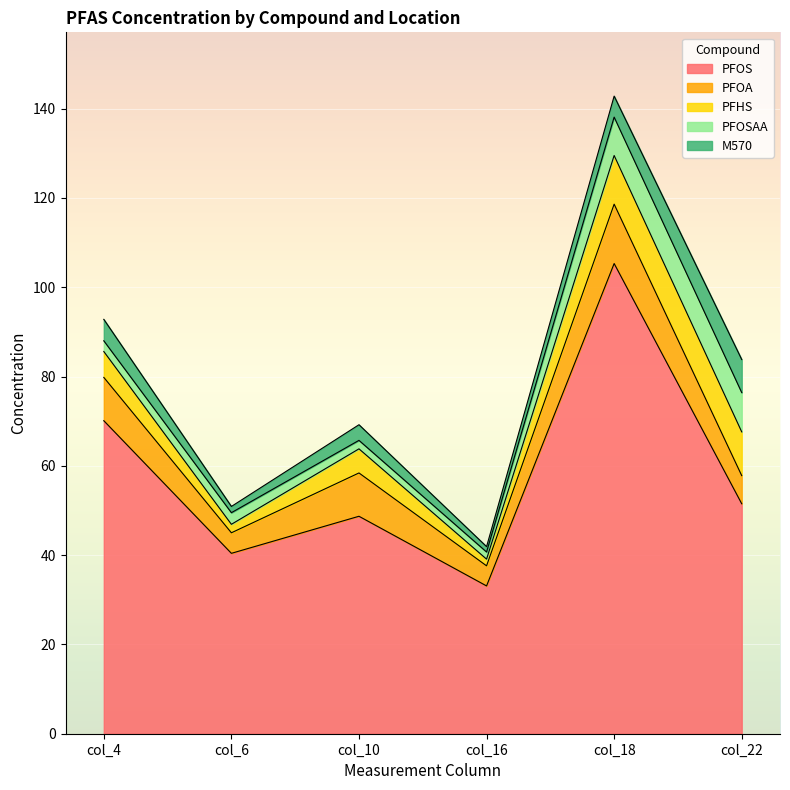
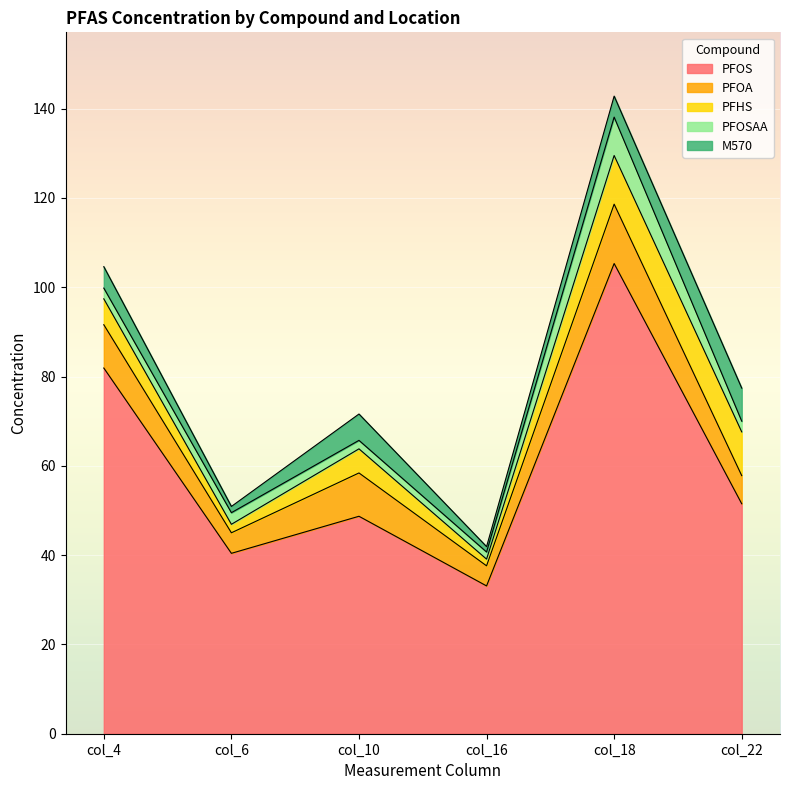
  {
    "PFOS": {
-     "col_4": 70,
+     "col_4": 82,
      "col_6": 40,
      "col_10": 49,
      "col_16": 33,
      "col_18": 105,
      "col_22": 52
    },
    "PFOSAA": {
      "col_4": 2,
      "col_6": 3,
      "col_10": 2,
      "col_16": 2,
      "col_18": 9,
-     "col_22": 9
+     "col_22": 2
    },
    "M570": {
      "col_4": 5,
      "col_6": 1,
-     "col_10": 4,
+     "col_10": 6,
      "col_16": 1,
      "col_18": 5,
      "col_22": 7
    }
  }
